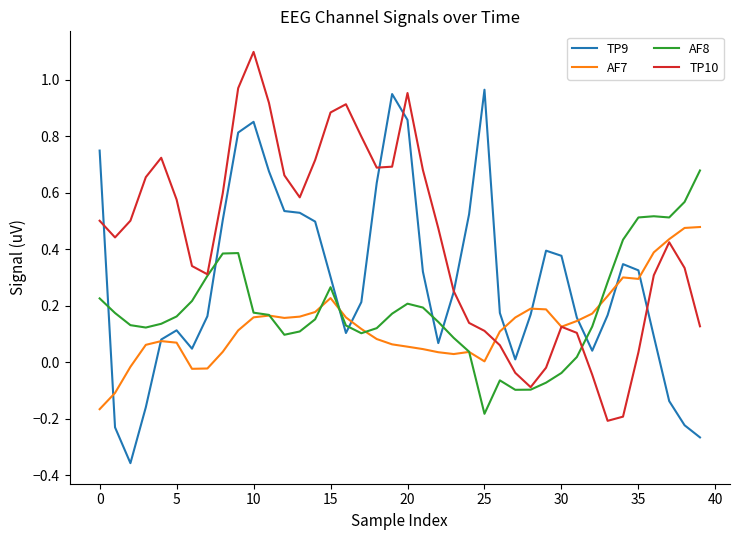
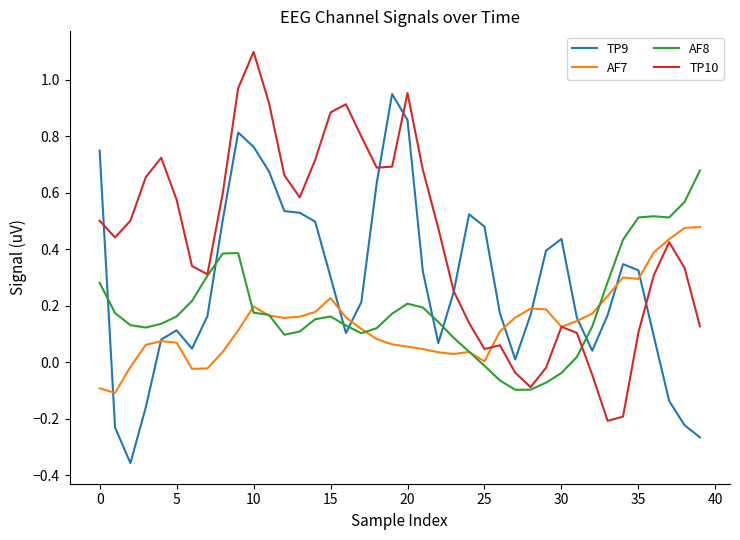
  {
    "TP9": {
      "0": 0.75,
      "5": 0.11,
-     "10": 0.85,
+     "10": 0.76,
      "15": 0.30,
      "20": 0.86,
-     "25": 0.97,
-     "30": 0.38,
+     "25": 0.48,
+     "30": 0.44,
      "35": 0.33
    },
    "AF7": {
-     "0": -0.17,
+     "0": -0.09,
      "5": 0.07,
-     "10": 0.16,
+     "10": 0.20,
      "15": 0.23,
      "20": 0.05,
      "25": 0.00,
      "35": 0.29
    },
    "AF8": {
-     "0": 0.23,
+     "0": 0.28,
      "5": 0.16,
      "10": 0.18,
-     "15": 0.27,
+     "15": 0.16,
      "20": 0.21,
-     "25": -0.18,
+     "25": -0.01,
      "30": -0.04,
      "35": 0.51
    },
    "TP10": {
      "0": 0.50,
      "5": 0.58,
      "10": 1.10,
      "15": 0.88,
      "20": 0.95,
-     "25": 0.11,
-     "35": 0.03
+     "25": 0.05,
+     "35": 0.10
    }
  }
